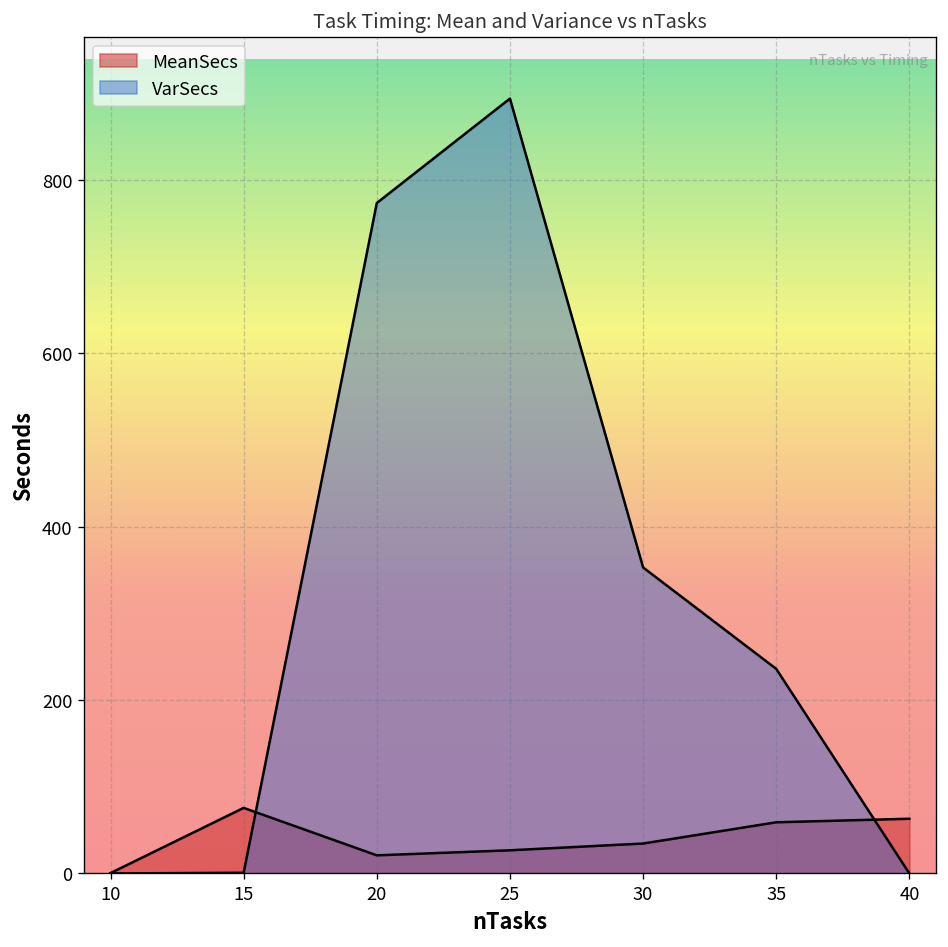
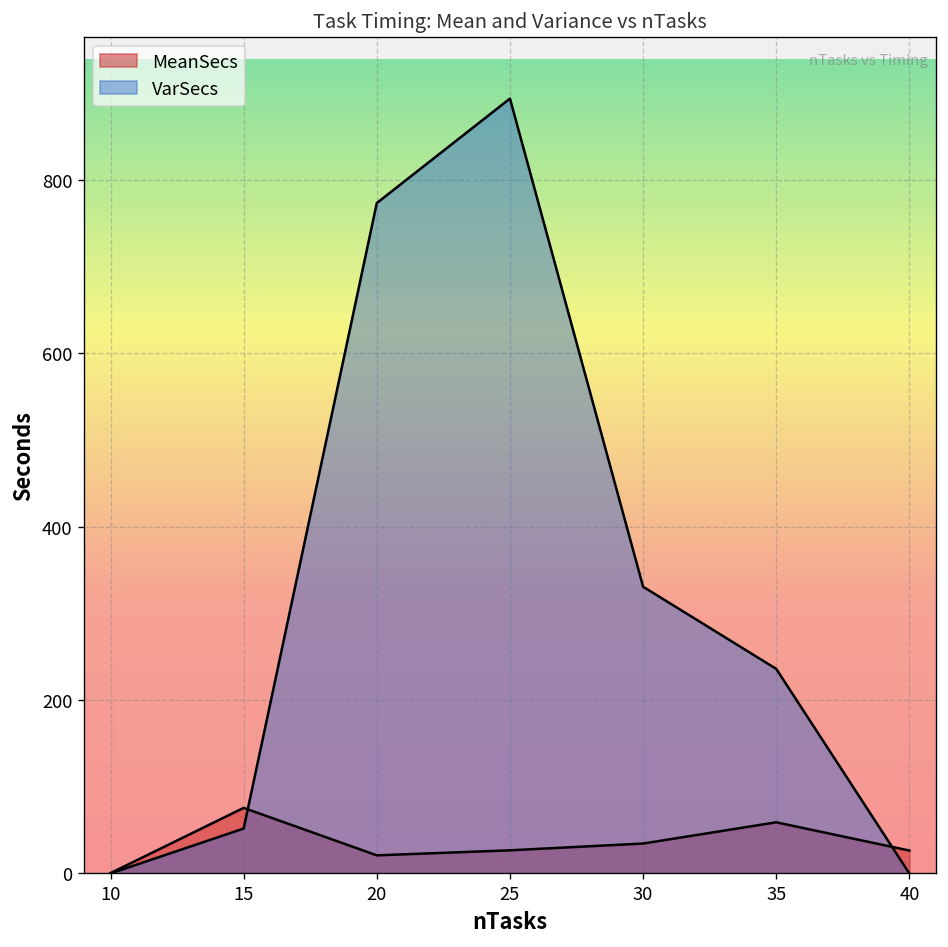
  {
    "MeanSecs": {
      "15": 80,
      "20": 20,
      "25": 30,
      "30": 30,
      "35": 60,
-     "40": 60
+     "40": 30
    },
    "VarSecs": {
-     "15": 0,
+     "15": 50,
      "20": 770,
      "25": 890,
-     "30": 350,
+     "30": 330,
      "35": 240,
      "40": 0
    }
  }
